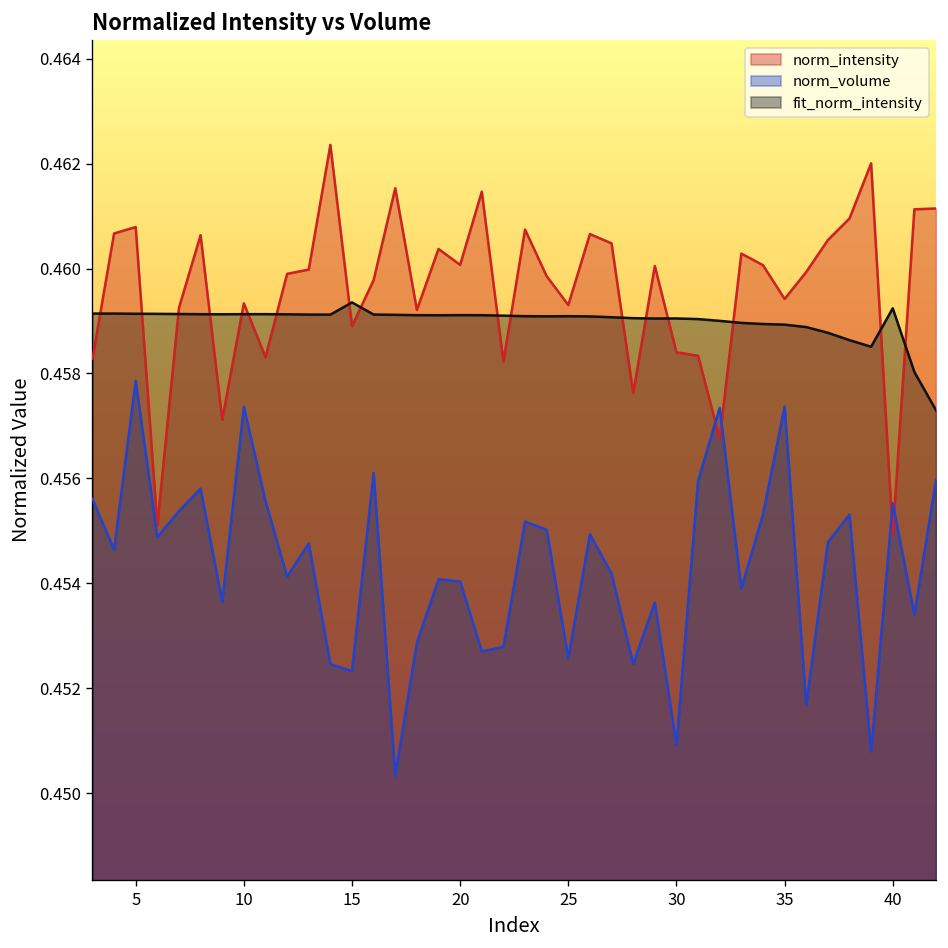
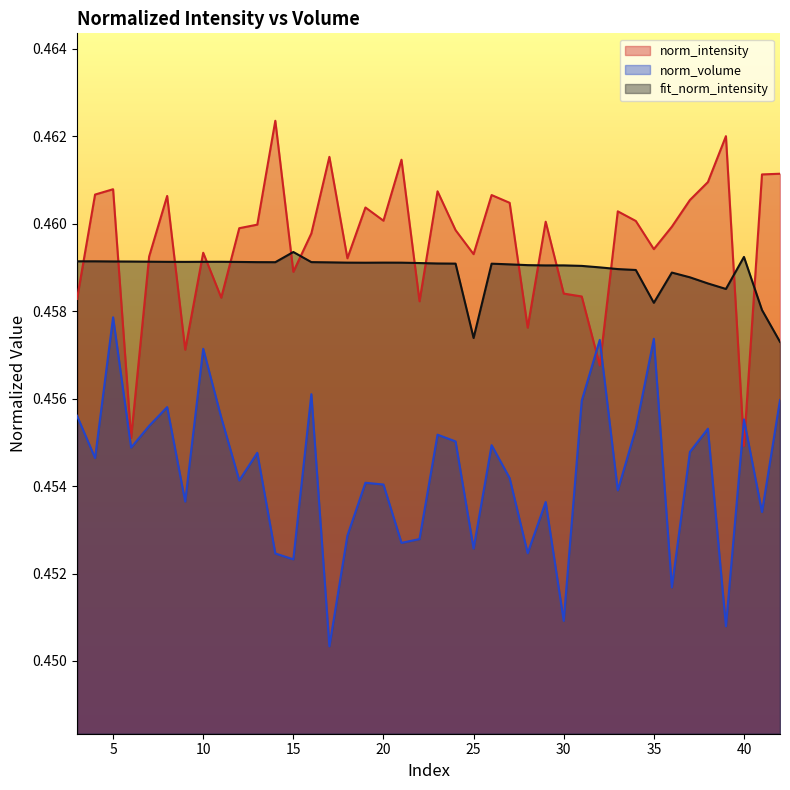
  {
    "norm_intensity": {
      "5": 0.4608,
      "10": 0.4593,
      "15": 0.4589,
      "20": 0.4601,
      "25": 0.4593,
      "30": 0.4584,
      "35": 0.4594,
      "40": 0.4549
    },
    "norm_volume": {
      "5": 0.4579,
-     "10": 0.4574,
+     "10": 0.4571,
      "15": 0.4523,
      "20": 0.4540,
      "25": 0.4526,
      "30": 0.4509,
      "35": 0.4574,
      "40": 0.4555
    },
    "fit_norm_intensity": {
      "5": 0.4591,
      "10": 0.4591,
      "15": 0.4594,
      "20": 0.4591,
-     "25": 0.4591,
+     "25": 0.4574,
      "30": 0.4590,
-     "35": 0.4589,
+     "35": 0.4582,
      "40": 0.4592
    }
  }
